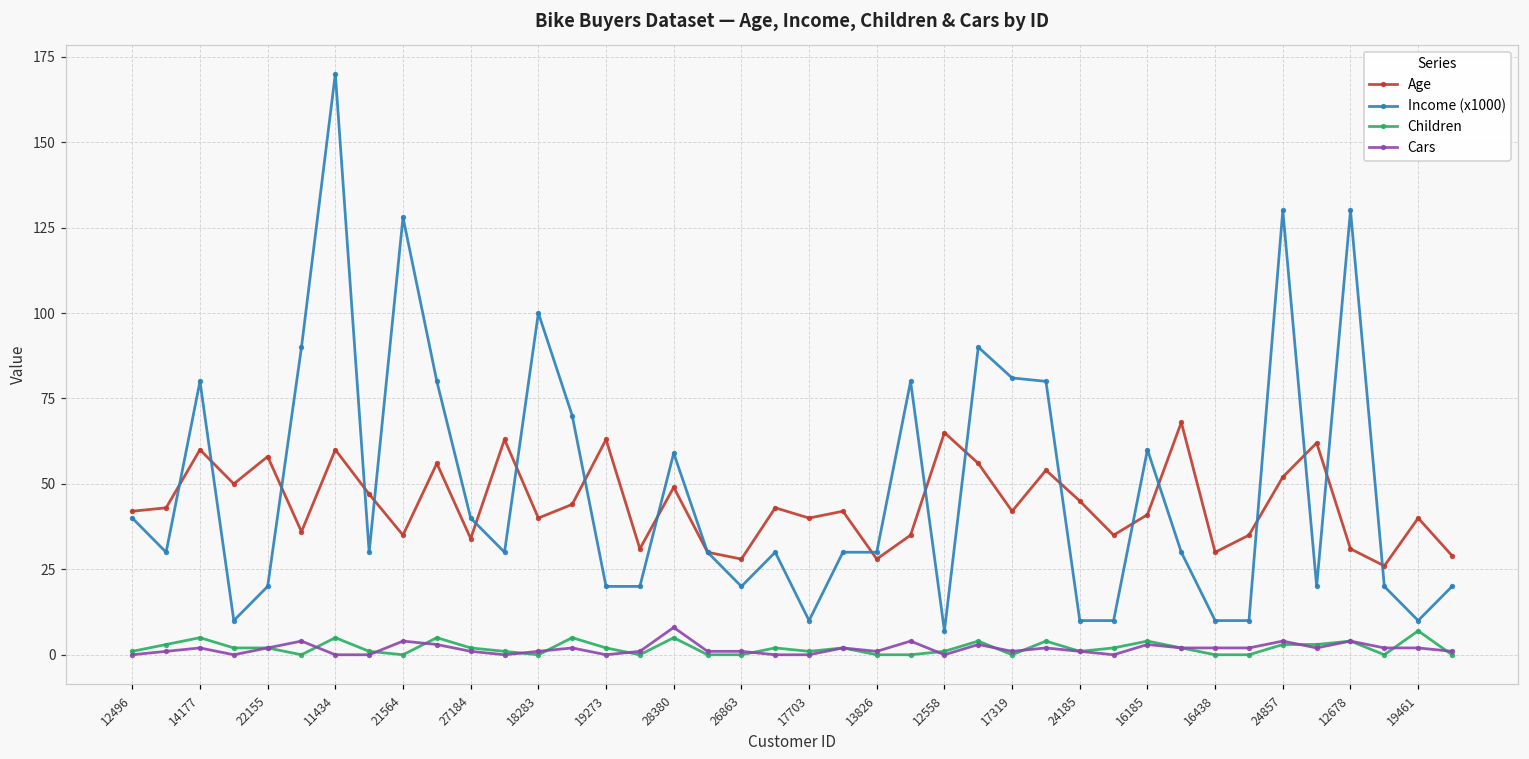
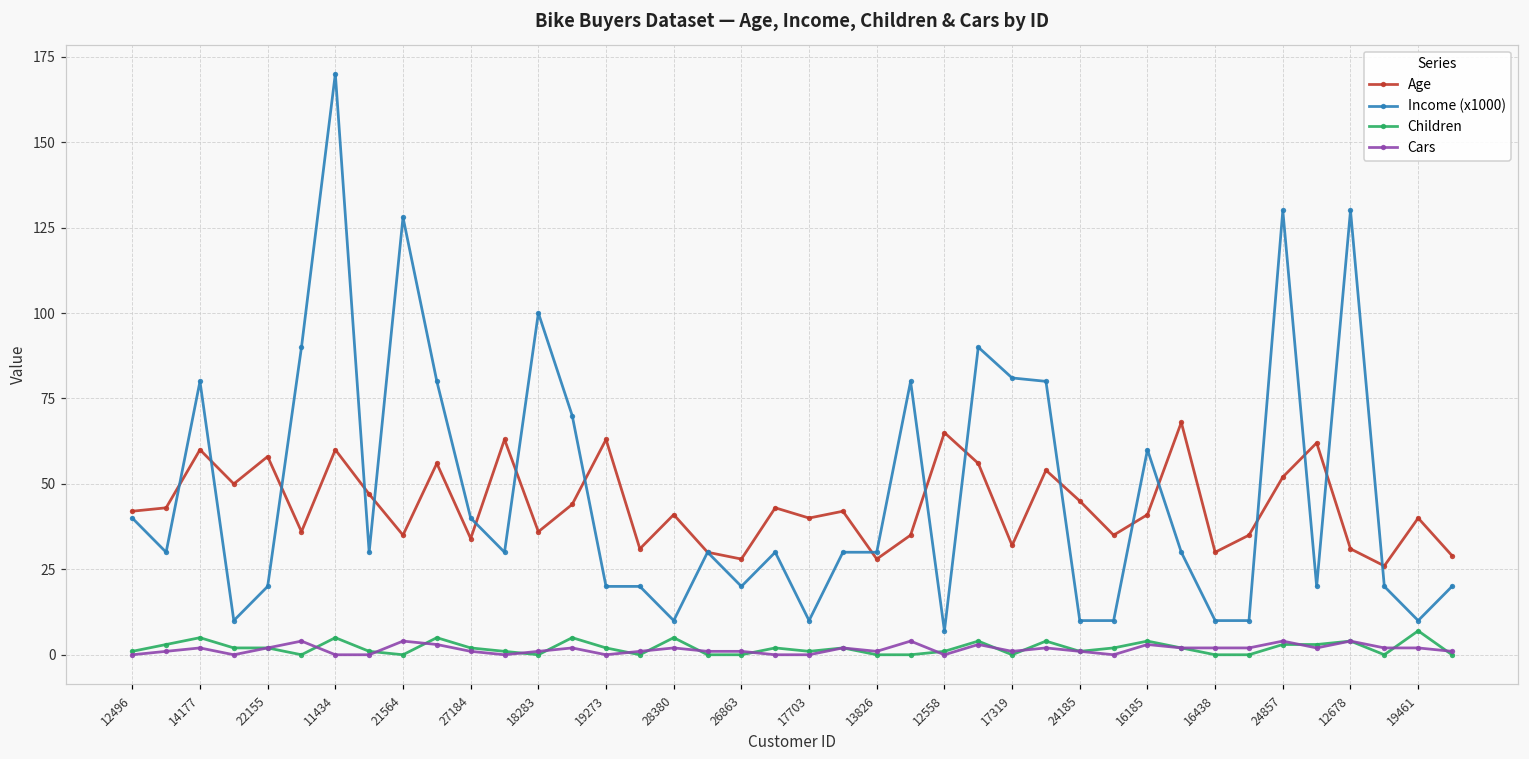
  {
    "Age": {
      "12496": 42,
      "14177": 60,
      "22155": 58,
      "11434": 60,
      "21564": 35,
      "27184": 34,
-     "18283": 40,
+     "18283": 36,
      "19273": 63,
-     "28380": 49,
+     "28380": 41,
      "26863": 28,
      "17703": 40,
      "13826": 28,
      "12558": 65,
-     "17319": 42,
+     "17319": 32,
      "24185": 45,
      "16185": 41,
      "16438": 30,
      "24857": 52,
      "12678": 31,
      "19461": 40
    },
    "Income (x1000)": {
      "12496": 40,
      "14177": 80,
      "22155": 20,
      "11434": 170,
      "21564": 128,
      "27184": 40,
      "18283": 100,
      "19273": 20,
-     "28380": 59,
+     "28380": 10,
      "26863": 20,
      "17703": 10,
      "13826": 30,
      "12558": 7,
      "17319": 81,
      "24185": 10,
      "16185": 60,
      "16438": 10,
      "24857": 130,
      "12678": 130,
      "19461": 10
    },
    "Children": {
      "12496": 1,
      "14177": 5,
      "11434": 5,
      "21564": 0,
      "27184": 2,
      "18283": 0,
      "19273": 2,
      "28380": 5,
      "26863": 0,
      "17703": 1,
      "13826": 0,
      "12558": 1,
      "17319": 0,
      "16185": 4,
      "16438": 0,
      "24857": 3,
      "19461": 7
    },
    "Cars": {
      "12496": 0,
      "14177": 2,
      "11434": 0,
      "21564": 4,
      "27184": 1,
      "18283": 1,
      "19273": 0,
-     "28380": 8,
+     "28380": 2,
      "26863": 1,
      "17703": 0,
      "13826": 1,
      "12558": 0,
      "17319": 1,
      "16185": 3,
      "16438": 2,
      "24857": 4,
      "19461": 2
    }
  }
